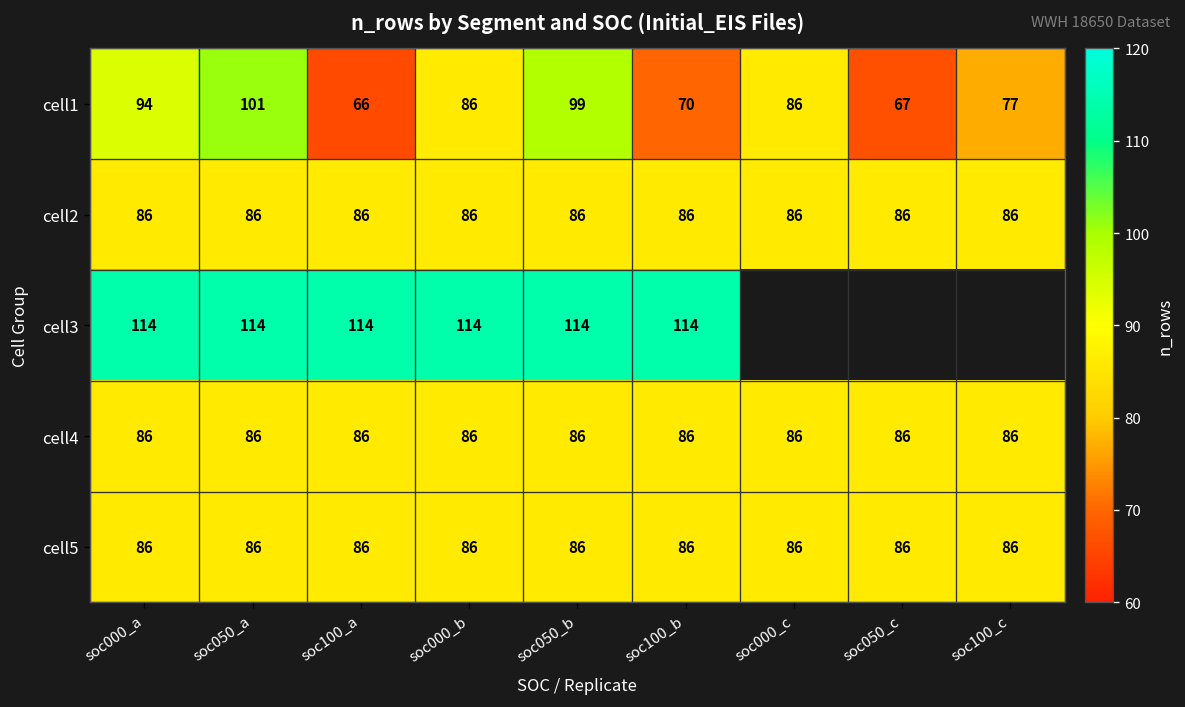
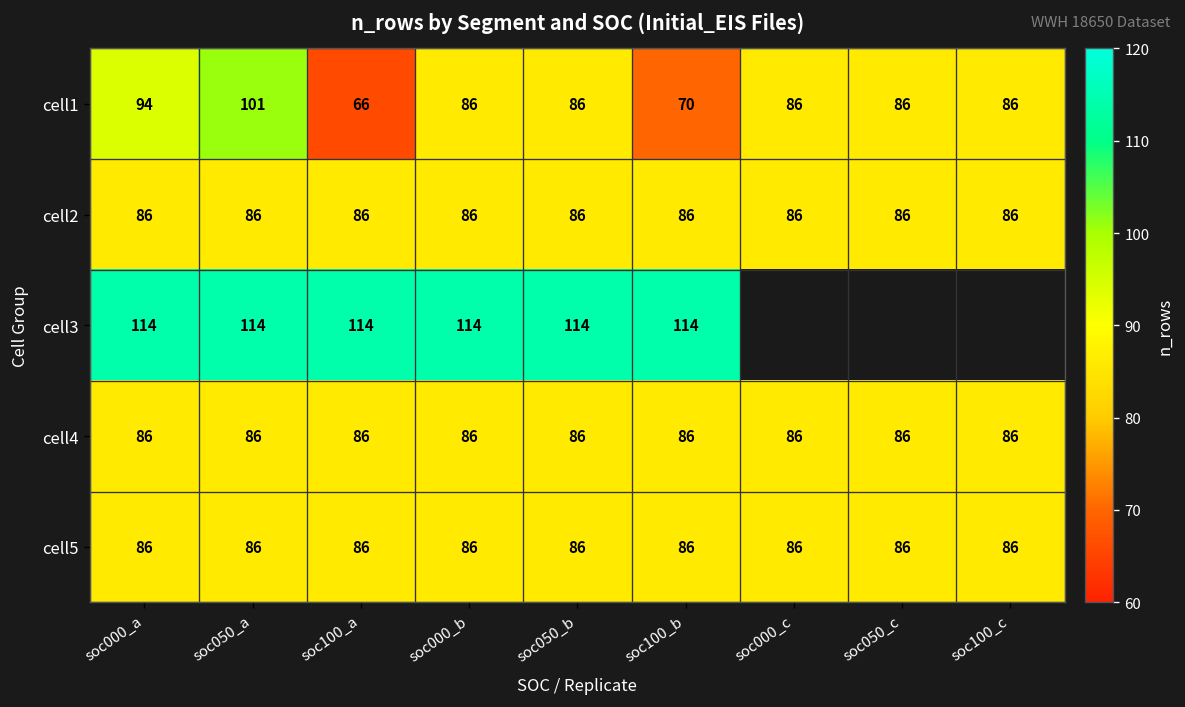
  {
    "cell1": {
      "soc000_a": 94,
      "soc050_a": 101,
      "soc100_a": 66,
      "soc000_b": 86,
-     "soc050_b": 99,
+     "soc050_b": 86,
      "soc100_b": 70,
      "soc000_c": 86,
-     "soc050_c": 67,
-     "soc100_c": 77
+     "soc050_c": 86,
+     "soc100_c": 86
    },
    "cell2": {
      "soc000_a": 86,
      "soc050_a": 86,
      "soc100_a": 86,
      "soc000_b": 86,
      "soc050_b": 86,
      "soc100_b": 86,
      "soc000_c": 86,
      "soc050_c": 86,
      "soc100_c": 86
    },
    "cell3": {
      "soc000_a": 114,
      "soc050_a": 114,
      "soc100_a": 114,
      "soc000_b": 114,
      "soc050_b": 114,
      "soc100_b": 114
    },
    "cell4": {
      "soc000_a": 86,
      "soc050_a": 86,
      "soc100_a": 86,
      "soc000_b": 86,
      "soc050_b": 86,
      "soc100_b": 86,
      "soc000_c": 86,
      "soc050_c": 86,
      "soc100_c": 86
    },
    "cell5": {
      "soc000_a": 86,
      "soc050_a": 86,
      "soc100_a": 86,
      "soc000_b": 86,
      "soc050_b": 86,
      "soc100_b": 86,
      "soc000_c": 86,
      "soc050_c": 86,
      "soc100_c": 86
    }
  }
